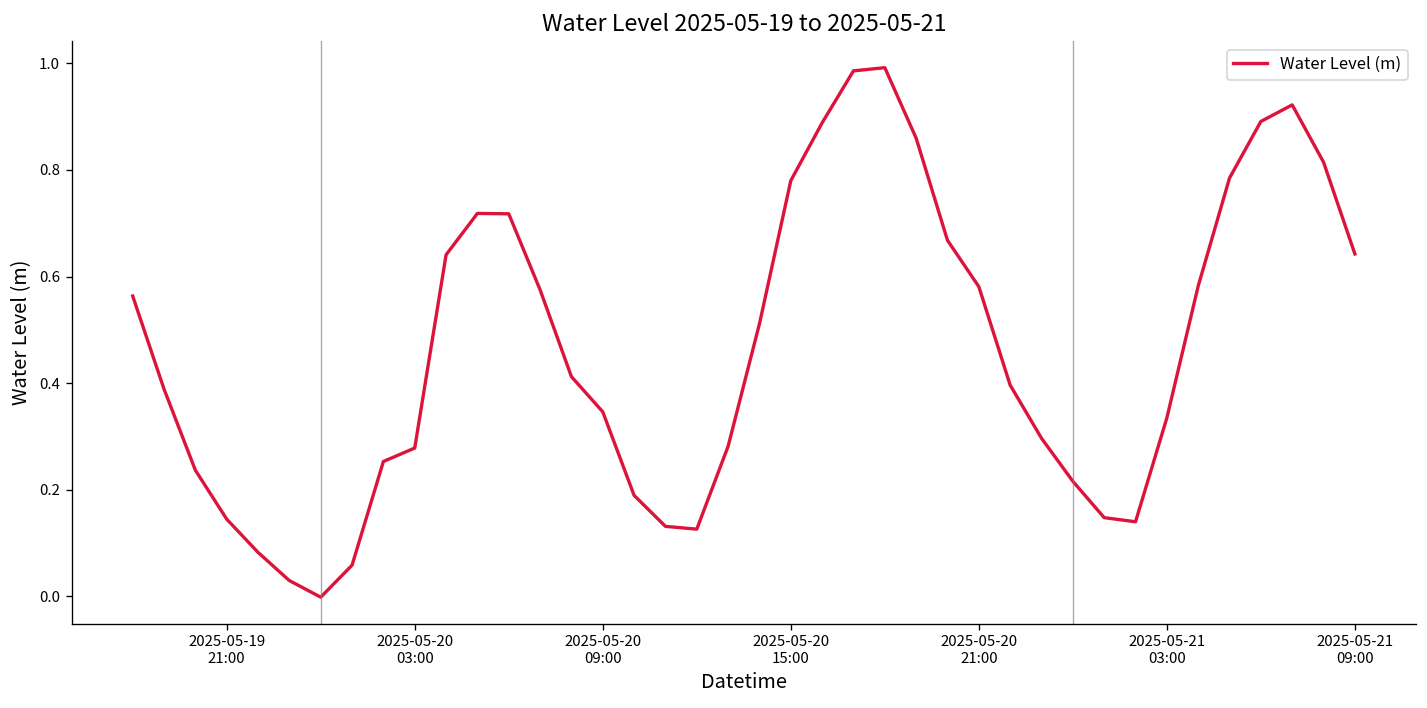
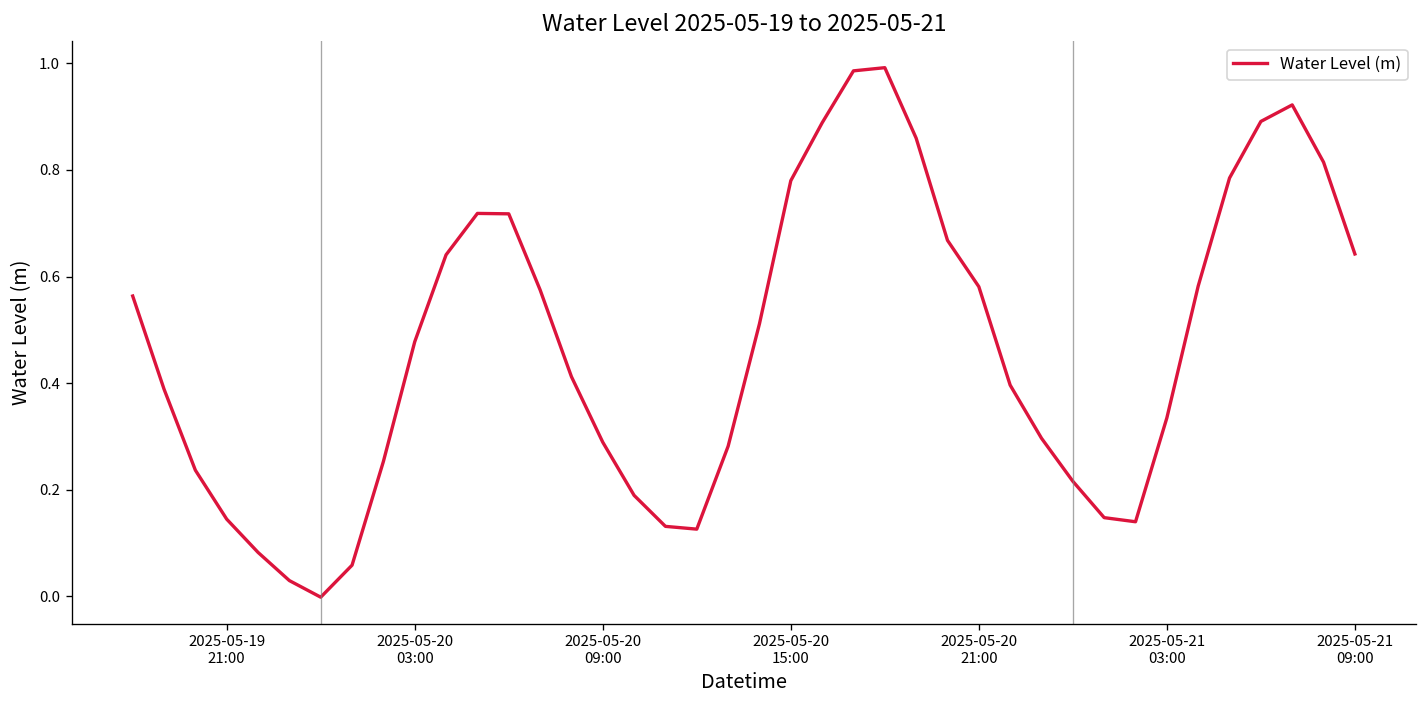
  {
    "2025-05-19 21:00": 0.14,
-   "2025-05-20 03:00": 0.28,
-   "2025-05-20 09:00": 0.35,
+   "2025-05-20 03:00": 0.48,
+   "2025-05-20 09:00": 0.29,
    "2025-05-20 15:00": 0.78,
    "2025-05-20 21:00": 0.58,
    "2025-05-21 03:00": 0.33,
    "2025-05-21 09:00": 0.64
  }
